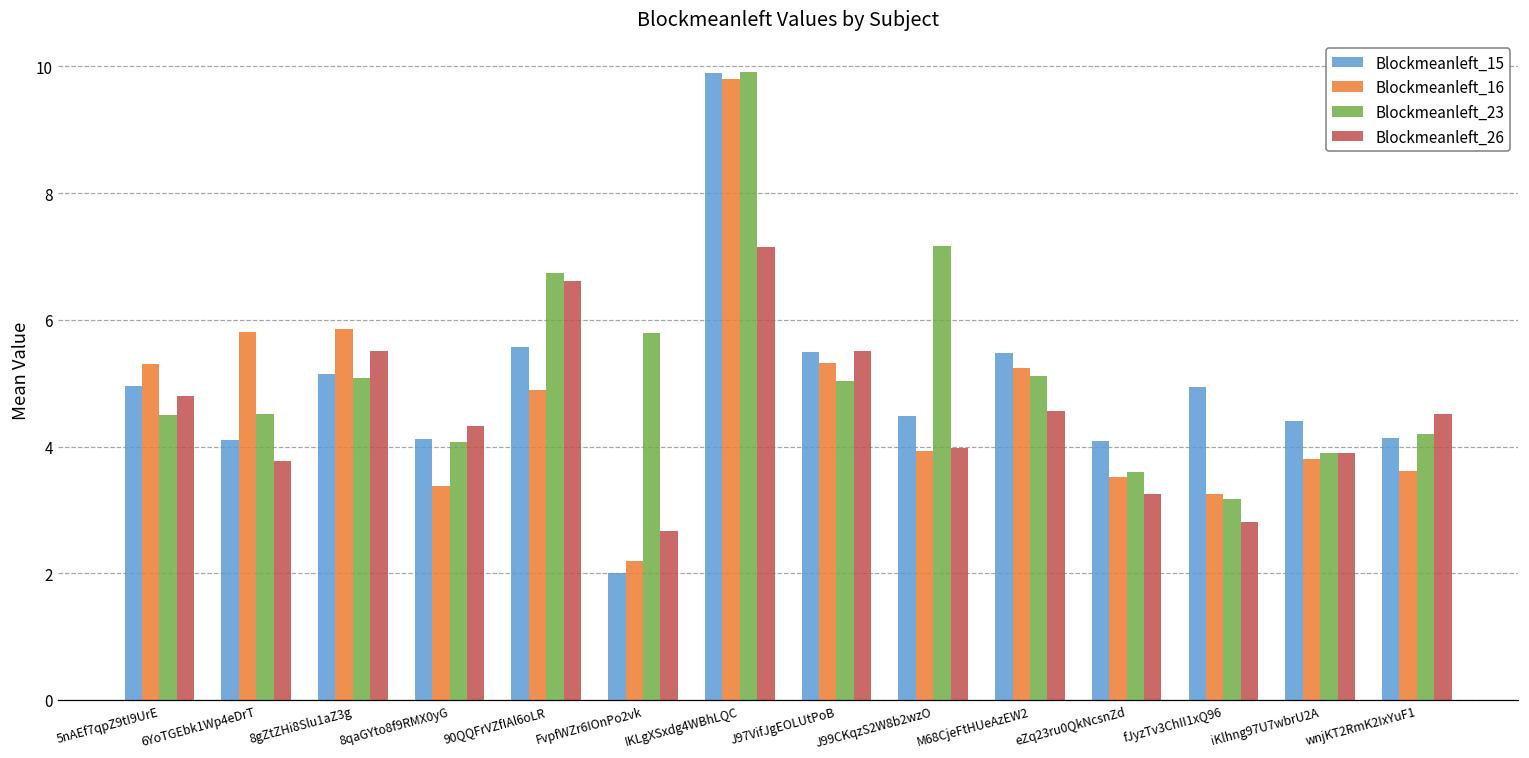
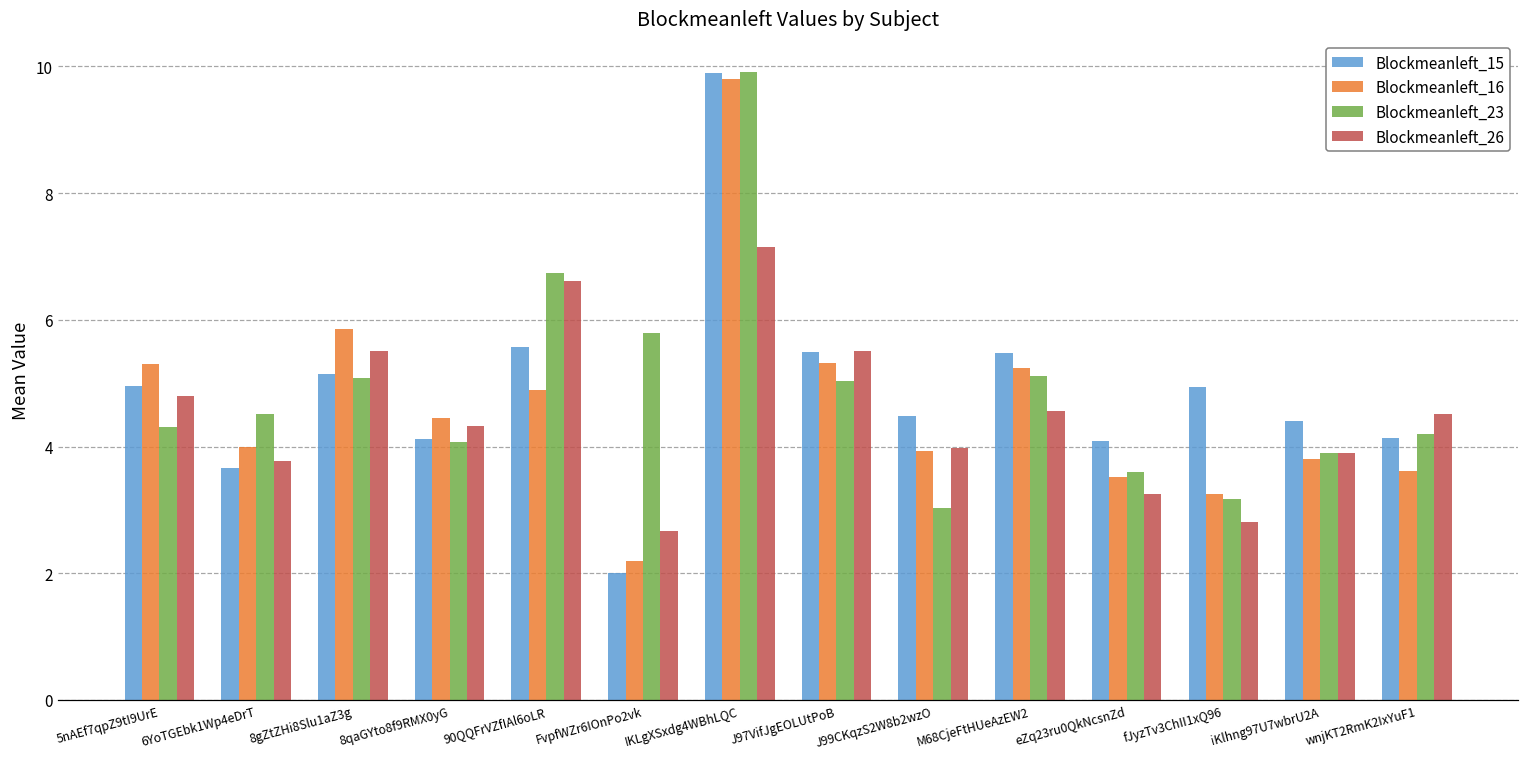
  {
    "Blockmeanleft_15": {
      "5nAEf7qpZ9tI9UrE": 5.0,
-     "6YoTGEbk1Wp4eDrT": 4.1,
+     "6YoTGEbk1Wp4eDrT": 3.7,
      "8gZtZHi8Slu1aZ3g": 5.1,
      "8qaGYto8f9RMX0yG": 4.1,
      "90QQFrVZfIAl6oLR": 5.6,
      "FvpfWZr6IOnPo2vk": 2.0,
      "IKLgXSxdg4WBhLQC": 9.9,
      "J97VifJgEOLUtPoB": 5.5,
      "J99CKqzS2W8b2wzO": 4.5,
      "M68CjeFtHUeAzEW2": 5.5,
      "eZq23ru0QkNcsnZd": 4.1,
      "fJyzTv3ChII1xQ96": 4.9,
      "iKlhng97U7wbrU2A": 4.4,
      "wnjKT2RmK2IxYuF1": 4.1
    },
    "Blockmeanleft_16": {
      "5nAEf7qpZ9tI9UrE": 5.3,
-     "6YoTGEbk1Wp4eDrT": 5.8,
+     "6YoTGEbk1Wp4eDrT": 4.0,
      "8gZtZHi8Slu1aZ3g": 5.8,
-     "8qaGYto8f9RMX0yG": 3.4,
+     "8qaGYto8f9RMX0yG": 4.5,
      "90QQFrVZfIAl6oLR": 4.9,
      "FvpfWZr6IOnPo2vk": 2.2,
      "IKLgXSxdg4WBhLQC": 9.8,
      "J97VifJgEOLUtPoB": 5.3,
      "J99CKqzS2W8b2wzO": 3.9,
      "M68CjeFtHUeAzEW2": 5.2,
      "eZq23ru0QkNcsnZd": 3.5,
      "fJyzTv3ChII1xQ96": 3.3,
      "iKlhng97U7wbrU2A": 3.8,
      "wnjKT2RmK2IxYuF1": 3.6
    },
    "Blockmeanleft_23": {
-     "5nAEf7qpZ9tI9UrE": 4.5,
+     "5nAEf7qpZ9tI9UrE": 4.3,
      "6YoTGEbk1Wp4eDrT": 4.5,
      "8gZtZHi8Slu1aZ3g": 5.1,
      "8qaGYto8f9RMX0yG": 4.1,
      "90QQFrVZfIAl6oLR": 6.7,
      "FvpfWZr6IOnPo2vk": 5.8,
      "IKLgXSxdg4WBhLQC": 9.9,
      "J97VifJgEOLUtPoB": 5.0,
-     "J99CKqzS2W8b2wzO": 7.2,
+     "J99CKqzS2W8b2wzO": 3.0,
      "M68CjeFtHUeAzEW2": 5.1,
      "eZq23ru0QkNcsnZd": 3.6,
      "fJyzTv3ChII1xQ96": 3.2,
      "iKlhng97U7wbrU2A": 3.9,
      "wnjKT2RmK2IxYuF1": 4.2
    },
    "Blockmeanleft_26": {
      "5nAEf7qpZ9tI9UrE": 4.8,
      "6YoTGEbk1Wp4eDrT": 3.8,
      "8gZtZHi8Slu1aZ3g": 5.5,
      "8qaGYto8f9RMX0yG": 4.3,
      "90QQFrVZfIAl6oLR": 6.6,
      "FvpfWZr6IOnPo2vk": 2.7,
      "IKLgXSxdg4WBhLQC": 7.2,
      "J97VifJgEOLUtPoB": 5.5,
      "J99CKqzS2W8b2wzO": 4.0,
      "M68CjeFtHUeAzEW2": 4.6,
      "eZq23ru0QkNcsnZd": 3.3,
      "fJyzTv3ChII1xQ96": 2.8,
      "iKlhng97U7wbrU2A": 3.9,
      "wnjKT2RmK2IxYuF1": 4.5
    }
  }
